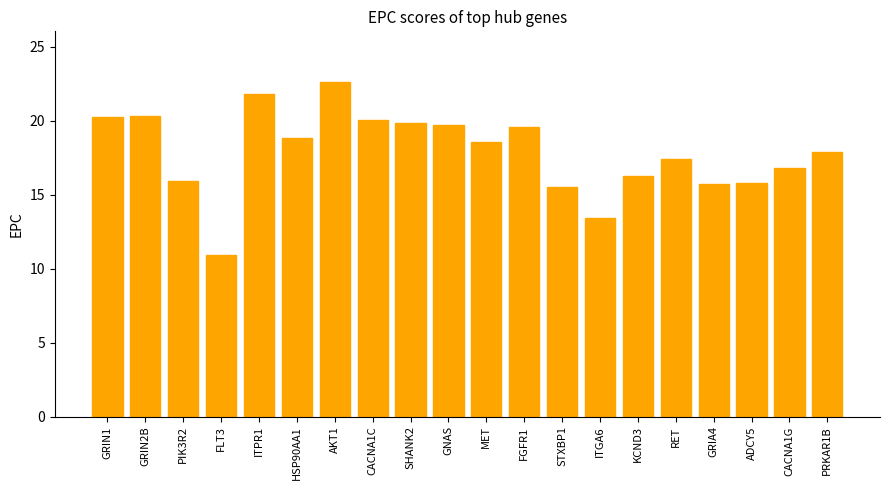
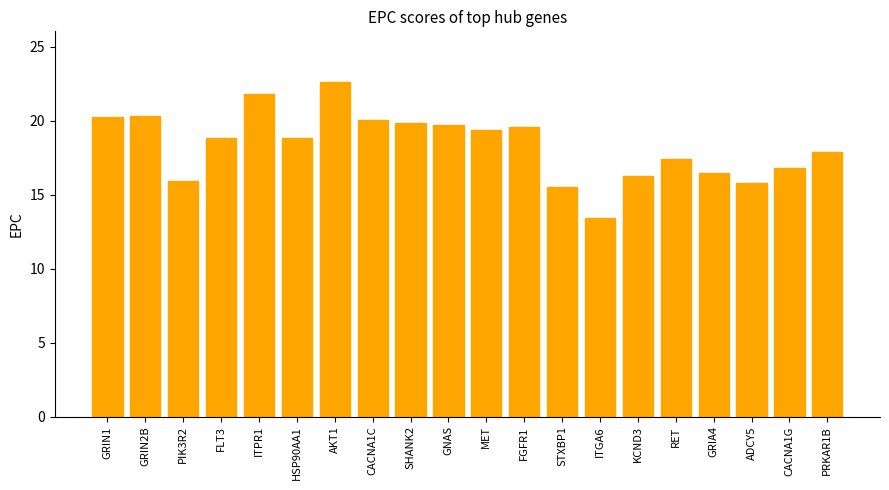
  {
    "GRIN1": 20.3,
    "GRIN2B": 20.4,
    "PIK3R2": 16.0,
-   "FLT3": 11.0,
+   "FLT3": 18.8,
    "ITPR1": 21.8,
    "HSP90AA1": 18.8,
    "AKT1": 22.7,
    "CACNA1C": 20.0,
    "SHANK2": 19.9,
    "GNAS": 19.7,
-   "MET": 18.6,
+   "MET": 19.4,
    "FGFR1": 19.6,
    "STXBP1": 15.5,
    "ITGA6": 13.4,
    "KCND3": 16.3,
    "RET": 17.4,
-   "GRIA4": 15.7,
+   "GRIA4": 16.5,
    "ADCY5": 15.8,
    "CACNA1G": 16.8,
    "PRKAR1B": 17.9
  }
